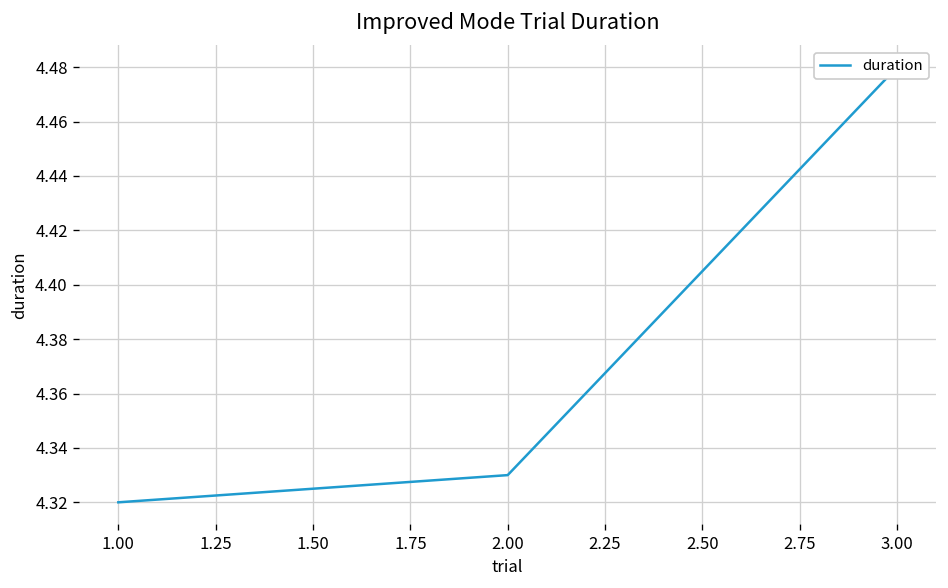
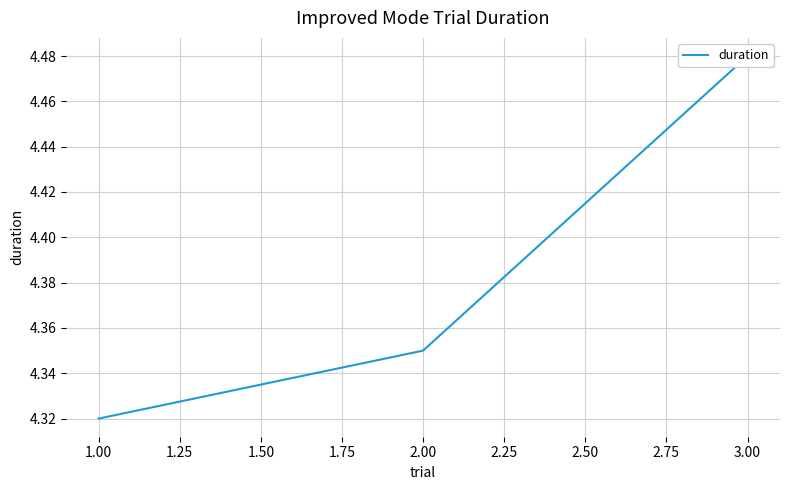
  {
    "1.00": 4.32,
-   "2.00": 4.33
+   "2.00": 4.35
  }
